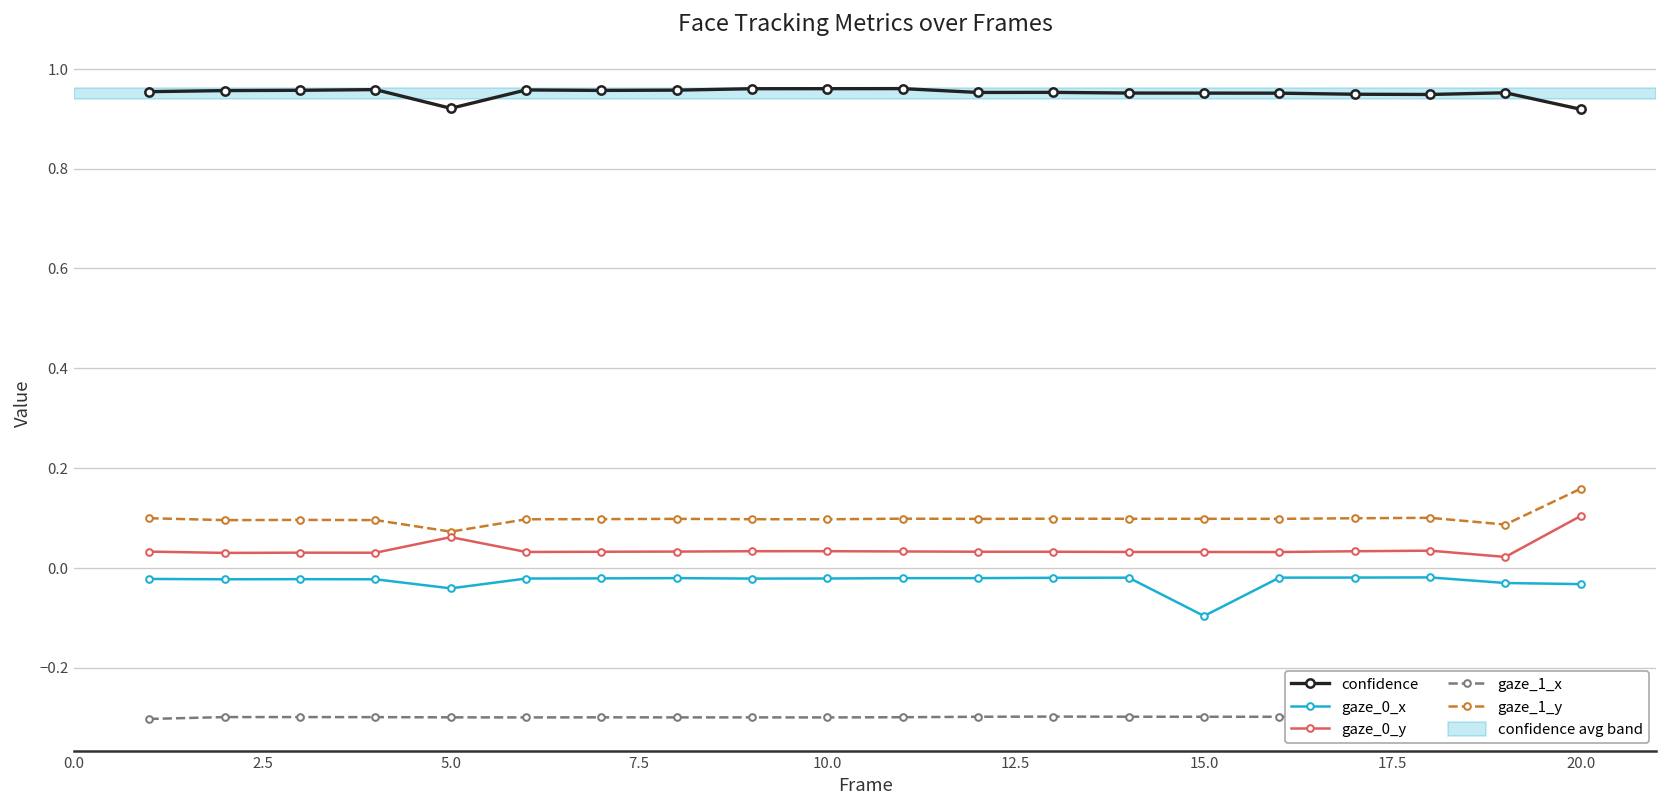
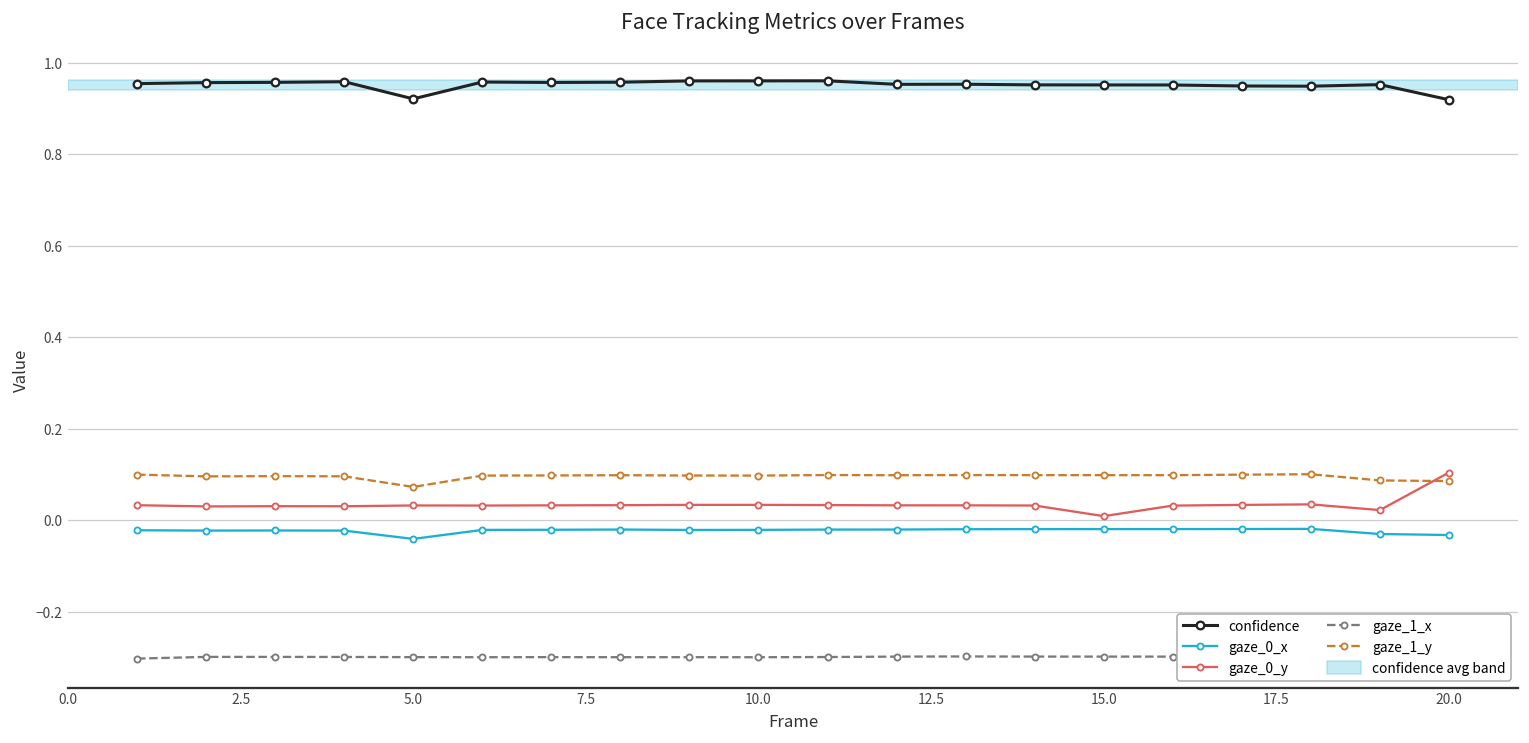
  {
    "confidence": {
      "5.0": 0.92,
      "10.0": 0.96,
      "15.0": 0.95,
      "20.0": 0.92
    },
    "gaze_0_x": {
      "5.0": -0.04,
      "10.0": -0.02,
-     "15.0": -0.10,
+     "15.0": -0.02,
      "20.0": -0.03
    },
    "gaze_0_y": {
-     "5.0": 0.06,
+     "5.0": 0.03,
      "10.0": 0.03,
-     "15.0": 0.03,
+     "15.0": 0.01,
      "20.0": 0.10
    },
    "gaze_1_x": {
      "5.0": -0.30,
      "10.0": -0.30,
      "15.0": -0.30
    },
    "gaze_1_y": {
      "5.0": 0.07,
      "10.0": 0.10,
      "15.0": 0.10,
-     "20.0": 0.16
+     "20.0": 0.09
    }
  }
